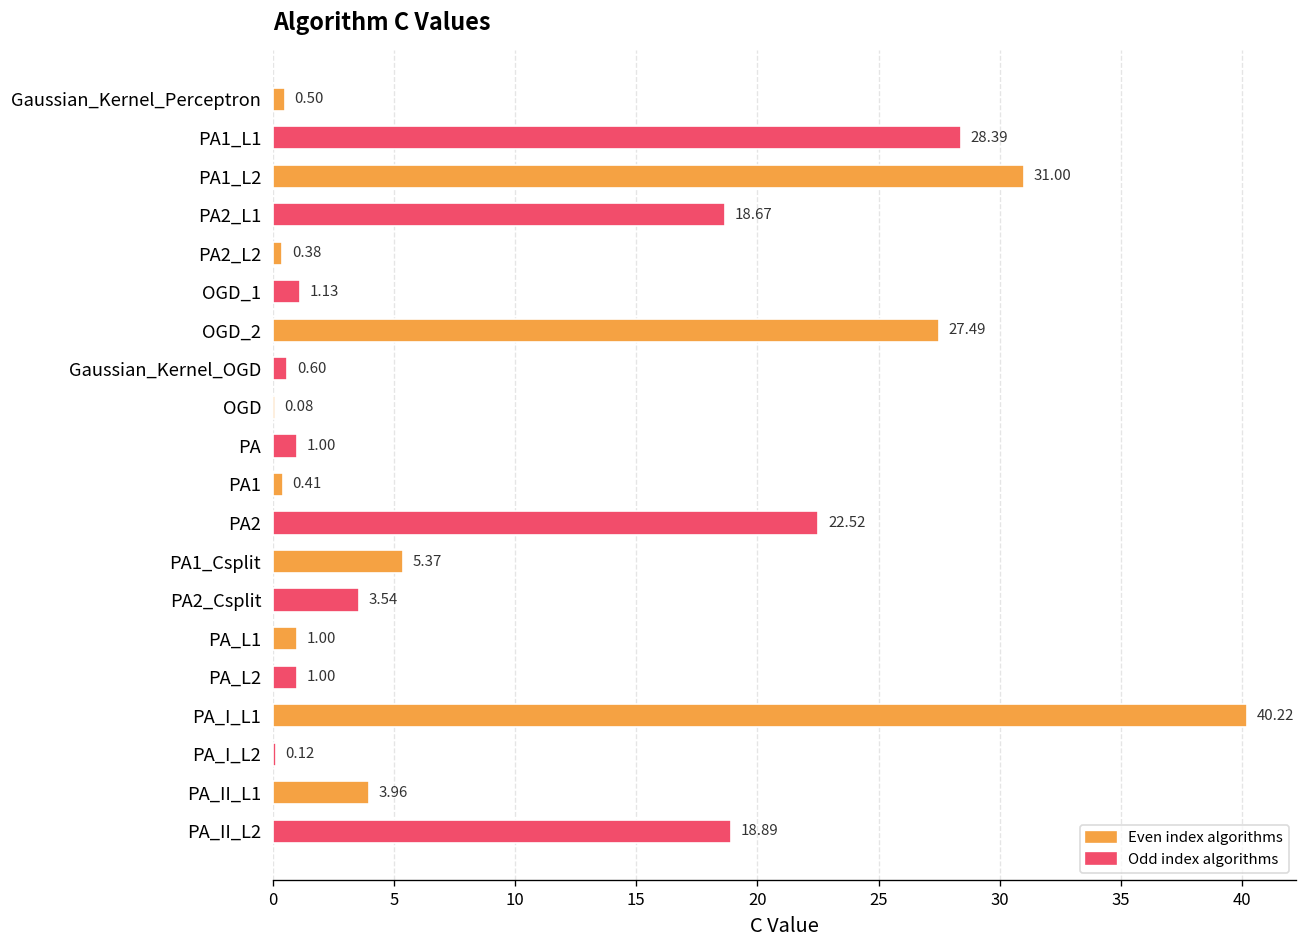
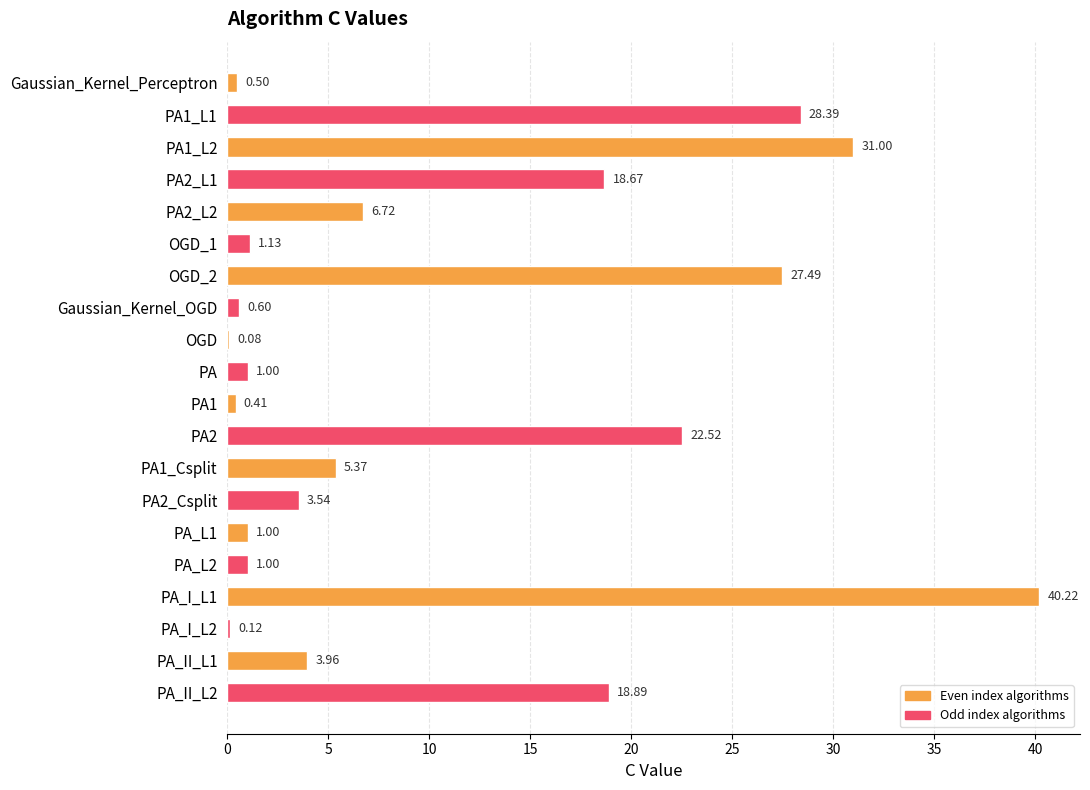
  {
    "Gaussian_Kernel_Perceptron": 0.50,
    "PA1_L1": 28.39,
    "PA1_L2": 31.00,
    "PA2_L1": 18.67,
-   "PA2_L2": 0.38,
+   "PA2_L2": 6.72,
    "OGD_1": 1.13,
    "OGD_2": 27.49,
    "Gaussian_Kernel_OGD": 0.60,
    "OGD": 0.08,
    "PA": 1.00,
    "PA1": 0.41,
    "PA2": 22.52,
    "PA1_Csplit": 5.37,
    "PA2_Csplit": 3.54,
    "PA_L1": 1.00,
    "PA_L2": 1.00,
    "PA_I_L1": 40.22,
    "PA_I_L2": 0.12,
    "PA_II_L1": 3.96,
    "PA_II_L2": 18.89
  }
